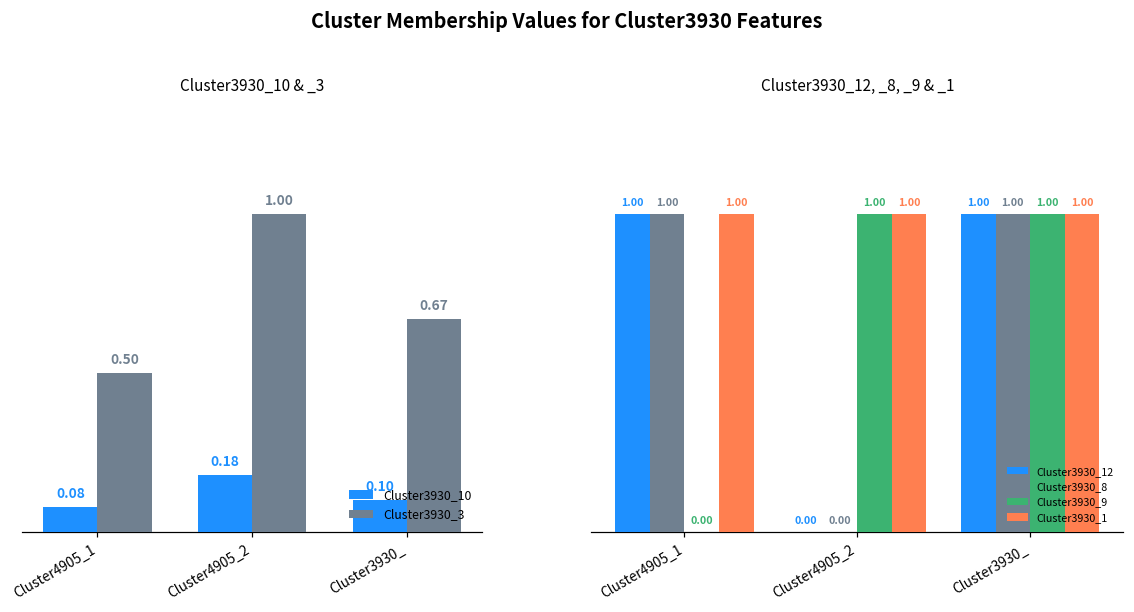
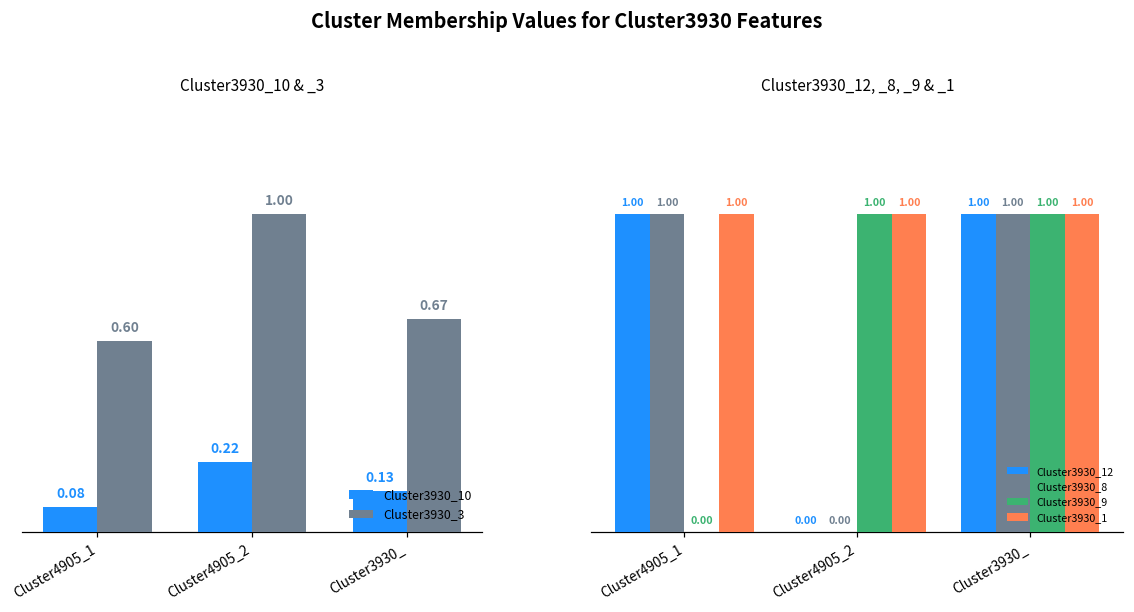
  {
    "Cluster3930_10 & _3": {
      "Cluster3930_10": {
        "Cluster4905_1": 0.08,
-       "Cluster4905_2": 0.18,
-       "Cluster3930_": 0.10
+       "Cluster4905_2": 0.22,
+       "Cluster3930_": 0.13
      },
      "Cluster3930_3": {
-       "Cluster4905_1": 0.50,
+       "Cluster4905_1": 0.60,
        "Cluster4905_2": 1.00,
        "Cluster3930_": 0.67
      }
    },
    "Cluster3930_12, _8, _9 & _1": {
      "Cluster3930_12": {
        "Cluster4905_1": 1.00,
        "Cluster4905_2": 0.00,
        "Cluster3930_": 1.00
      },
      "Cluster3930_8": {
        "Cluster4905_1": 1.00,
        "Cluster4905_2": 0.00,
        "Cluster3930_": 1.00
      },
      "Cluster3930_9": {
        "Cluster4905_1": 0.00,
        "Cluster4905_2": 1.00,
        "Cluster3930_": 1.00
      },
      "Cluster3930_1": {
        "Cluster4905_1": 1.00,
        "Cluster4905_2": 1.00,
        "Cluster3930_": 1.00
      }
    }
  }
